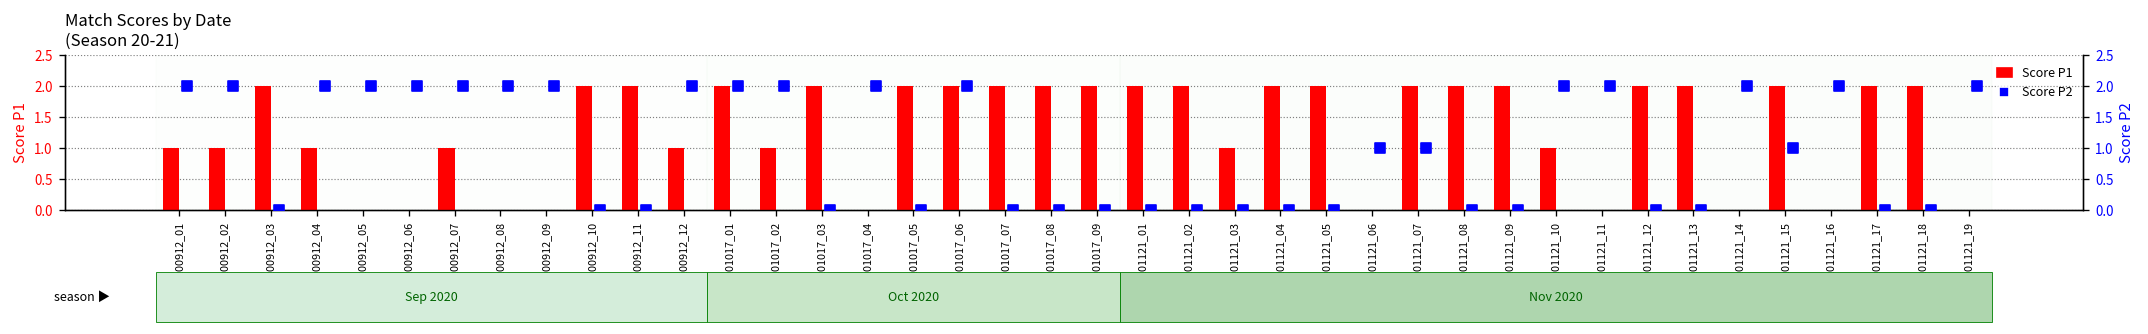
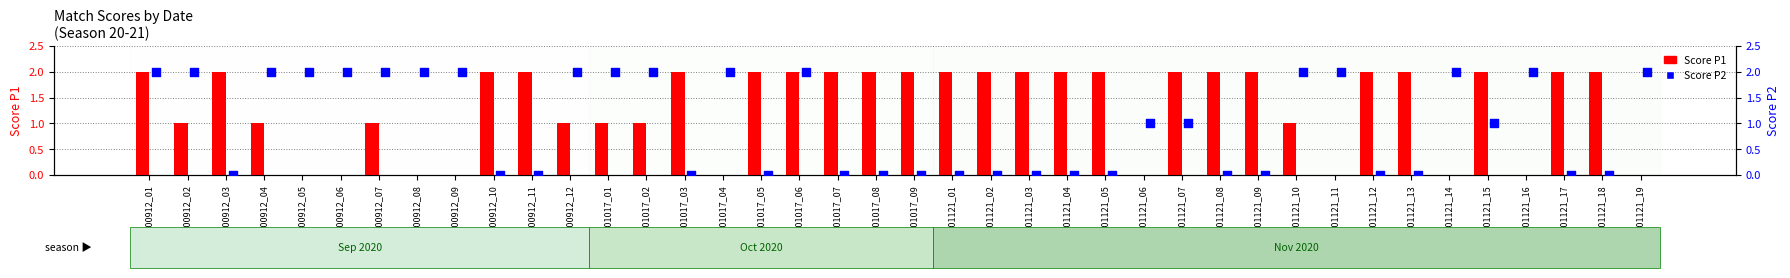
  {
    "Score P1": {
-     "20200912_01": 1,
+     "20200912_01": 2,
      "20200912_02": 1,
      "20200912_03": 2,
      "20200912_04": 1,
      "20200912_05": 0,
      "20200912_06": 0,
      "20200912_07": 1,
      "20200912_08": 0,
      "20200912_09": 0,
      "20200912_10": 2,
      "20200912_11": 2,
      "20200912_12": 1,
-     "20201017_01": 2,
+     "20201017_01": 1,
      "20201017_02": 1,
      "20201017_03": 2,
      "20201017_04": 0,
      "20201017_05": 2,
      "20201017_06": 2,
      "20201017_07": 2,
      "20201017_08": 2,
      "20201017_09": 2,
      "20201121_01": 2,
      "20201121_02": 2,
-     "20201121_03": 1,
+     "20201121_03": 2,
      "20201121_04": 2,
      "20201121_05": 2,
      "20201121_06": 0,
      "20201121_07": 2,
      "20201121_08": 2,
      "20201121_09": 2,
      "20201121_10": 1,
      "20201121_11": 0,
      "20201121_12": 2,
      "20201121_13": 2,
      "20201121_14": 0,
      "20201121_15": 2,
      "20201121_16": 0,
      "20201121_17": 2,
      "20201121_18": 2,
      "20201121_19": 0
    }
  }
